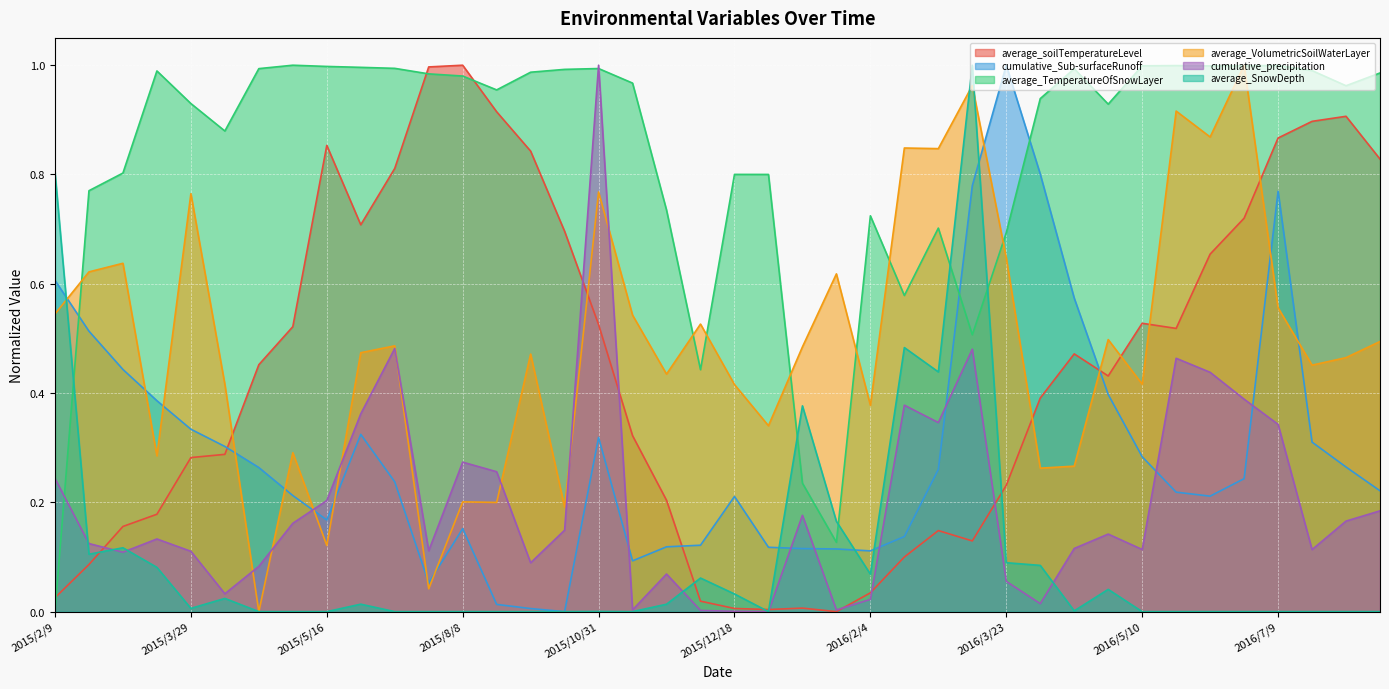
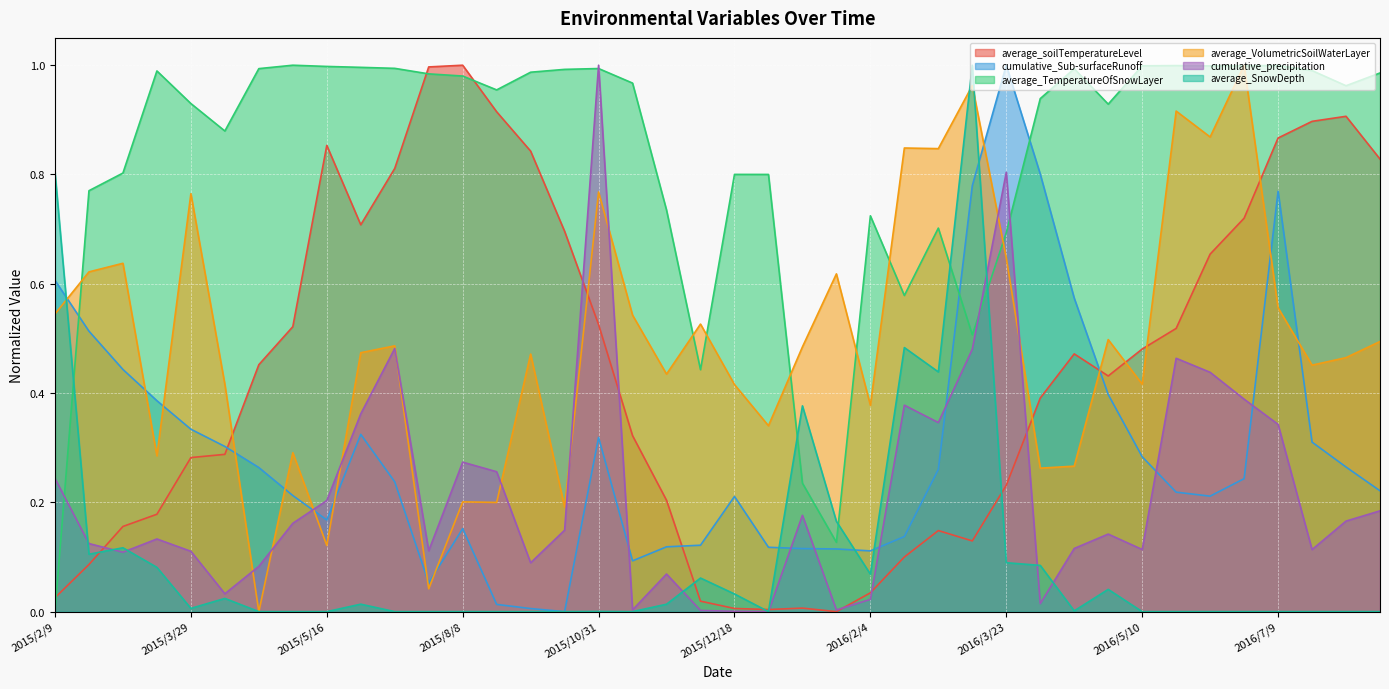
  {
    "average_soilTemperatureLevel": {
      "2015/2/9": 0.03,
      "2015/3/29": 0.28,
      "2015/5/16": 0.85,
      "2015/8/8": 1.00,
      "2015/10/31": 0.53,
      "2015/12/18": 0.01,
      "2016/2/4": 0.03,
      "2016/3/23": 0.23,
-     "2016/5/10": 0.53,
+     "2016/5/10": 0.48,
      "2016/7/9": 0.87
    },
    "cumulative_Sub-surfaceRunoff": {
      "2015/2/9": 0.61,
      "2015/3/29": 0.33,
      "2015/5/16": 0.17,
      "2015/8/8": 0.15,
      "2015/10/31": 0.32,
      "2015/12/18": 0.21,
      "2016/2/4": 0.11,
      "2016/5/10": 0.28,
      "2016/7/9": 0.77
    },
    "average_VolumetricSoilWaterLayer": {
      "2015/2/9": 0.54,
      "2015/3/29": 0.76,
      "2015/5/16": 0.12,
      "2015/8/8": 0.20,
      "2015/10/31": 0.77,
      "2015/12/18": 0.42,
      "2016/2/4": 0.38,
      "2016/3/23": 0.65,
      "2016/5/10": 0.42,
      "2016/7/9": 0.56
    },
    "cumulative_precipitation": {
      "2015/2/9": 0.24,
      "2015/3/29": 0.11,
      "2015/5/16": 0.20,
      "2015/8/8": 0.27,
      "2015/10/31": 1.00,
      "2015/12/18": 0.00,
      "2016/2/4": 0.02,
-     "2016/3/23": 0.06,
+     "2016/3/23": 0.80,
      "2016/5/10": 0.11,
      "2016/7/9": 0.34
    }
  }
